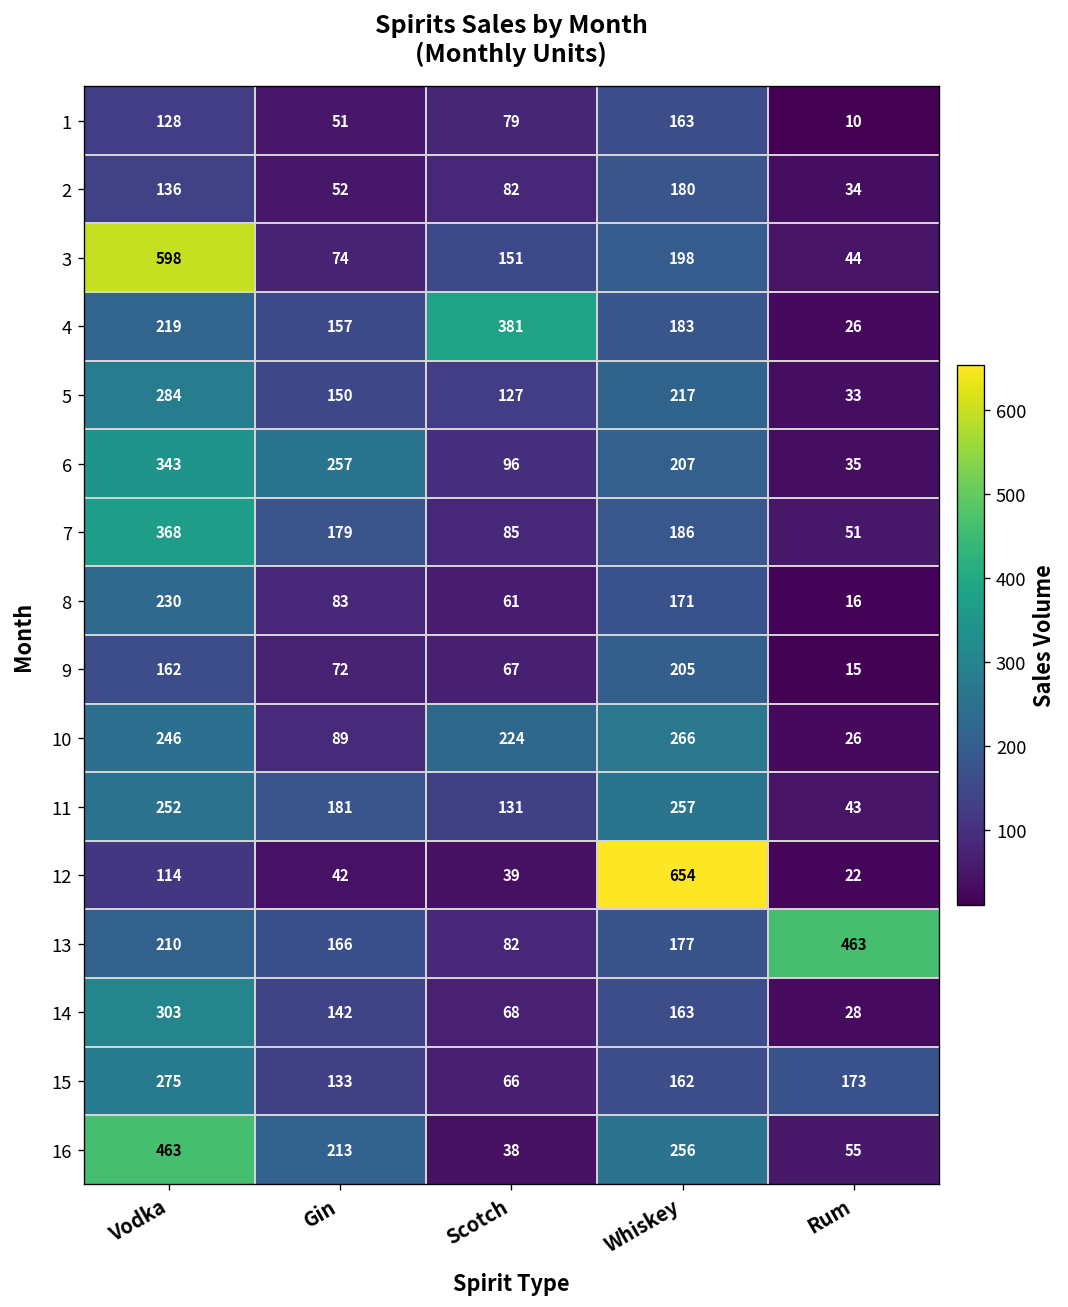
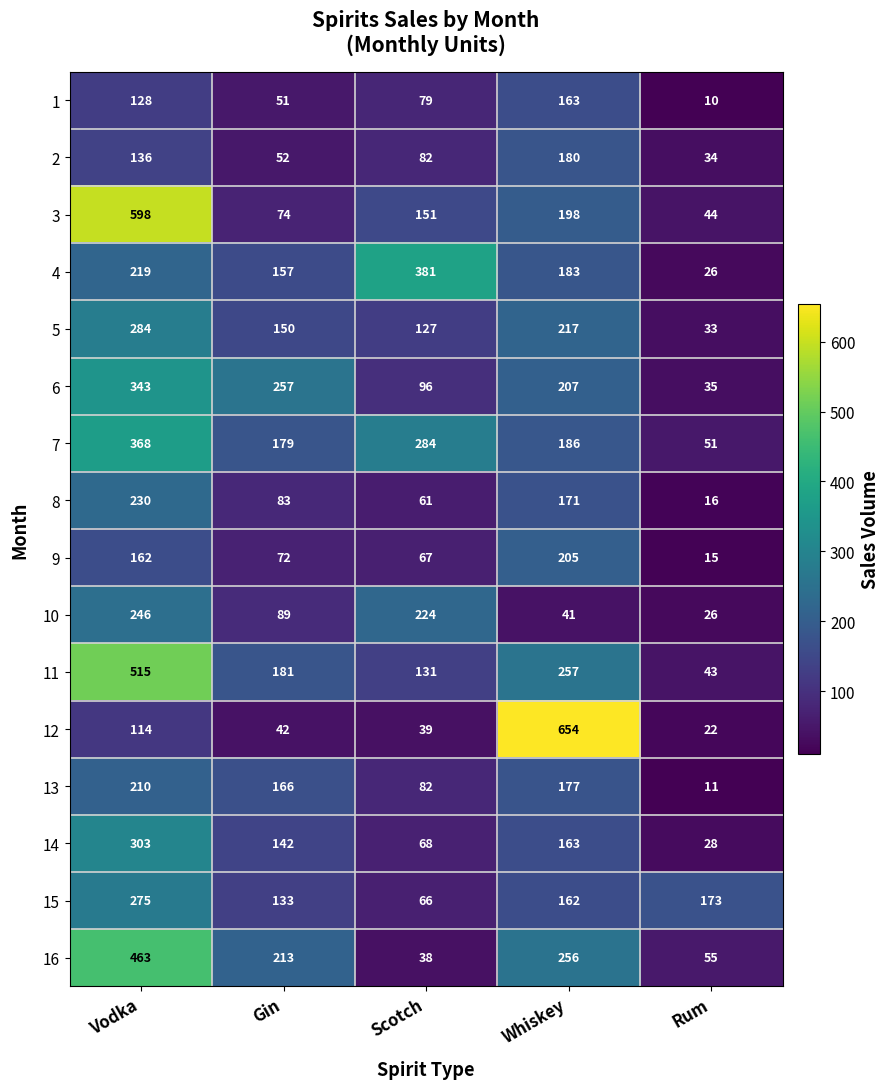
  {
    "1": {
      "Vodka": 128,
      "Gin": 51,
      "Scotch": 79,
      "Whiskey": 163,
      "Rum": 10
    },
    "2": {
      "Vodka": 136,
      "Gin": 52,
      "Scotch": 82,
      "Whiskey": 180,
      "Rum": 34
    },
    "3": {
      "Vodka": 598,
      "Gin": 74,
      "Scotch": 151,
      "Whiskey": 198,
      "Rum": 44
    },
    "4": {
      "Vodka": 219,
      "Gin": 157,
      "Scotch": 381,
      "Whiskey": 183,
      "Rum": 26
    },
    "5": {
      "Vodka": 284,
      "Gin": 150,
      "Scotch": 127,
      "Whiskey": 217,
      "Rum": 33
    },
    "6": {
      "Vodka": 343,
      "Gin": 257,
      "Scotch": 96,
      "Whiskey": 207,
      "Rum": 35
    },
    "7": {
      "Vodka": 368,
      "Gin": 179,
-     "Scotch": 85,
+     "Scotch": 284,
      "Whiskey": 186,
      "Rum": 51
    },
    "8": {
      "Vodka": 230,
      "Gin": 83,
      "Scotch": 61,
      "Whiskey": 171,
      "Rum": 16
    },
    "9": {
      "Vodka": 162,
      "Gin": 72,
      "Scotch": 67,
      "Whiskey": 205,
      "Rum": 15
    },
    "10": {
      "Vodka": 246,
      "Gin": 89,
      "Scotch": 224,
-     "Whiskey": 266,
+     "Whiskey": 41,
      "Rum": 26
    },
    "11": {
-     "Vodka": 252,
+     "Vodka": 515,
      "Gin": 181,
      "Scotch": 131,
      "Whiskey": 257,
      "Rum": 43
    },
    "12": {
      "Vodka": 114,
      "Gin": 42,
      "Scotch": 39,
      "Whiskey": 654,
      "Rum": 22
    },
    "13": {
      "Vodka": 210,
      "Gin": 166,
      "Scotch": 82,
      "Whiskey": 177,
-     "Rum": 463
+     "Rum": 11
    },
    "14": {
      "Vodka": 303,
      "Gin": 142,
      "Scotch": 68,
      "Whiskey": 163,
      "Rum": 28
    },
    "15": {
      "Vodka": 275,
      "Gin": 133,
      "Scotch": 66,
      "Whiskey": 162,
      "Rum": 173
    },
    "16": {
      "Vodka": 463,
      "Gin": 213,
      "Scotch": 38,
      "Whiskey": 256,
      "Rum": 55
    }
  }
